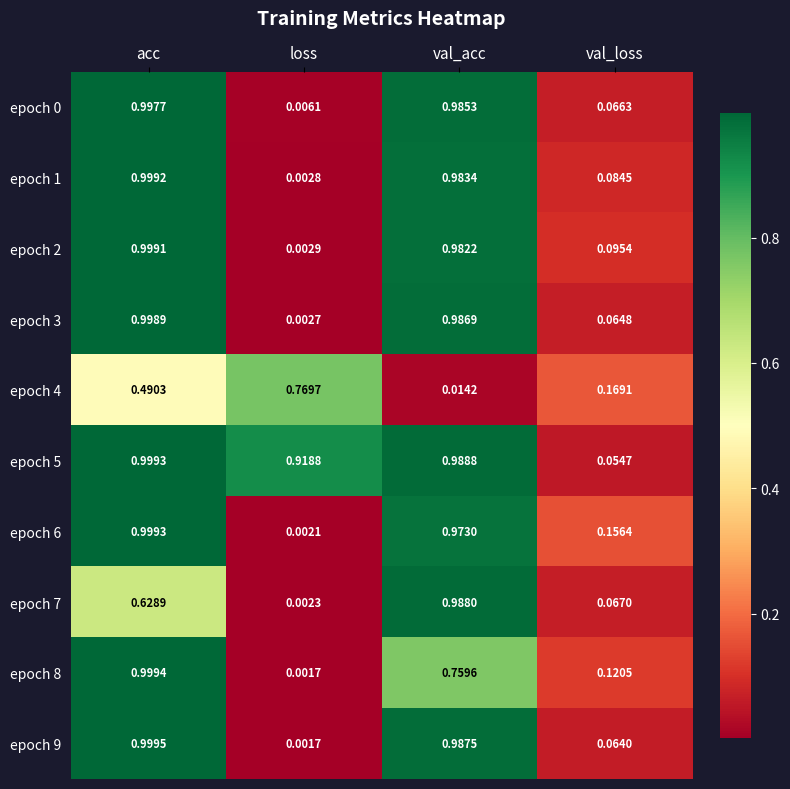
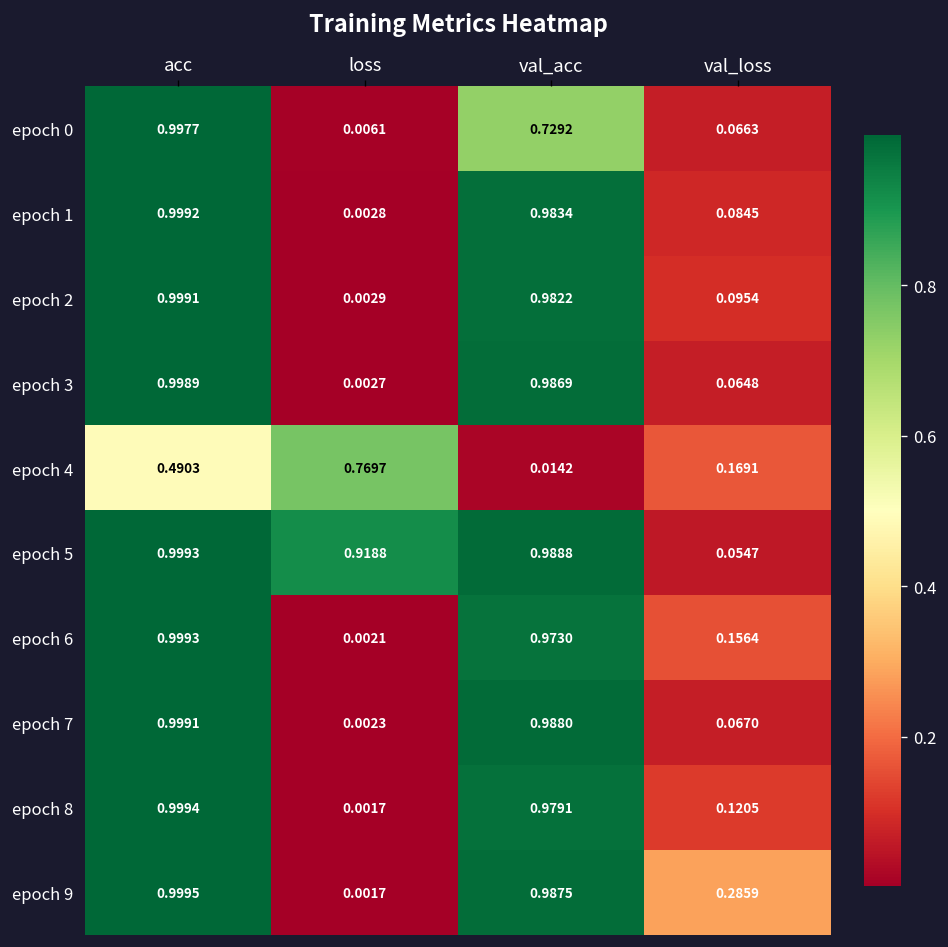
  {
    "epoch 0": {
      "acc": 0.9977,
      "loss": 0.0061,
-     "val_acc": 0.9853,
+     "val_acc": 0.7292,
      "val_loss": 0.0663
    },
    "epoch 1": {
      "acc": 0.9992,
      "loss": 0.0028,
      "val_acc": 0.9834,
      "val_loss": 0.0845
    },
    "epoch 2": {
      "acc": 0.9991,
      "loss": 0.0029,
      "val_acc": 0.9822,
      "val_loss": 0.0954
    },
    "epoch 3": {
      "acc": 0.9989,
      "loss": 0.0027,
      "val_acc": 0.9869,
      "val_loss": 0.0648
    },
    "epoch 4": {
      "acc": 0.4903,
      "loss": 0.7697,
      "val_acc": 0.0142,
      "val_loss": 0.1691
    },
    "epoch 5": {
      "acc": 0.9993,
      "loss": 0.9188,
      "val_acc": 0.9888,
      "val_loss": 0.0547
    },
    "epoch 6": {
      "acc": 0.9993,
      "loss": 0.0021,
      "val_acc": 0.9730,
      "val_loss": 0.1564
    },
    "epoch 7": {
-     "acc": 0.6289,
+     "acc": 0.9991,
      "loss": 0.0023,
      "val_acc": 0.9880,
      "val_loss": 0.0670
    },
    "epoch 8": {
      "acc": 0.9994,
      "loss": 0.0017,
-     "val_acc": 0.7596,
+     "val_acc": 0.9791,
      "val_loss": 0.1205
    },
    "epoch 9": {
      "acc": 0.9995,
      "loss": 0.0017,
      "val_acc": 0.9875,
-     "val_loss": 0.0640
+     "val_loss": 0.2859
    }
  }
